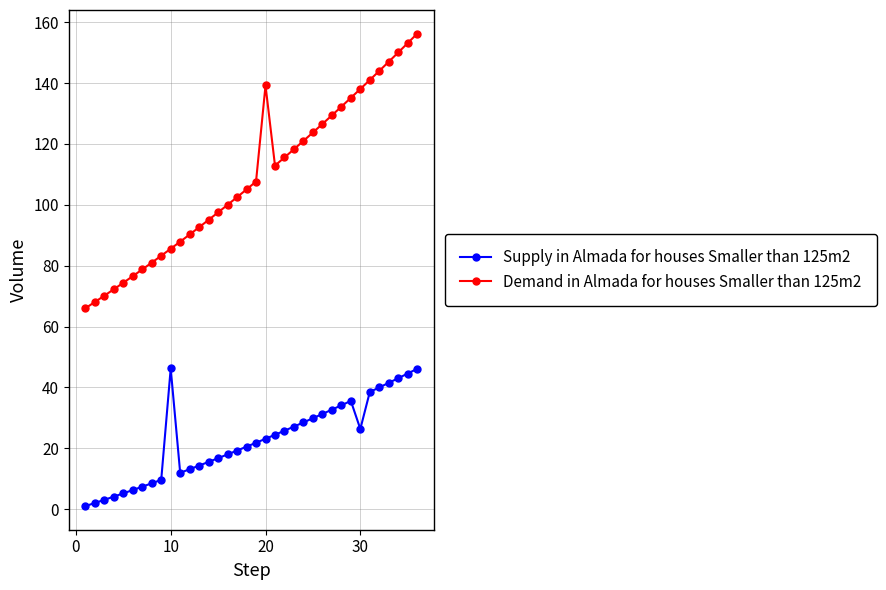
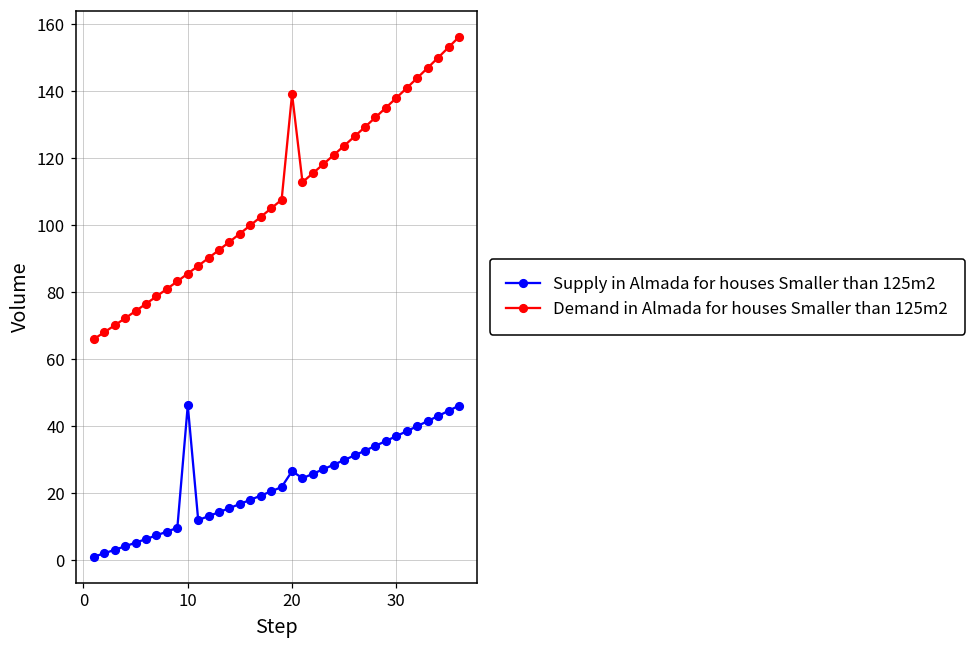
  {
    "Supply in Almada for houses Smaller than 125m2": {
      "10": 46,
-     "20": 23,
-     "30": 26
+     "20": 27,
+     "30": 37
    },
    "Demand in Almada for houses Smaller than 125m2": {
      "10": 86,
      "20": 139,
      "30": 138
    }
  }
